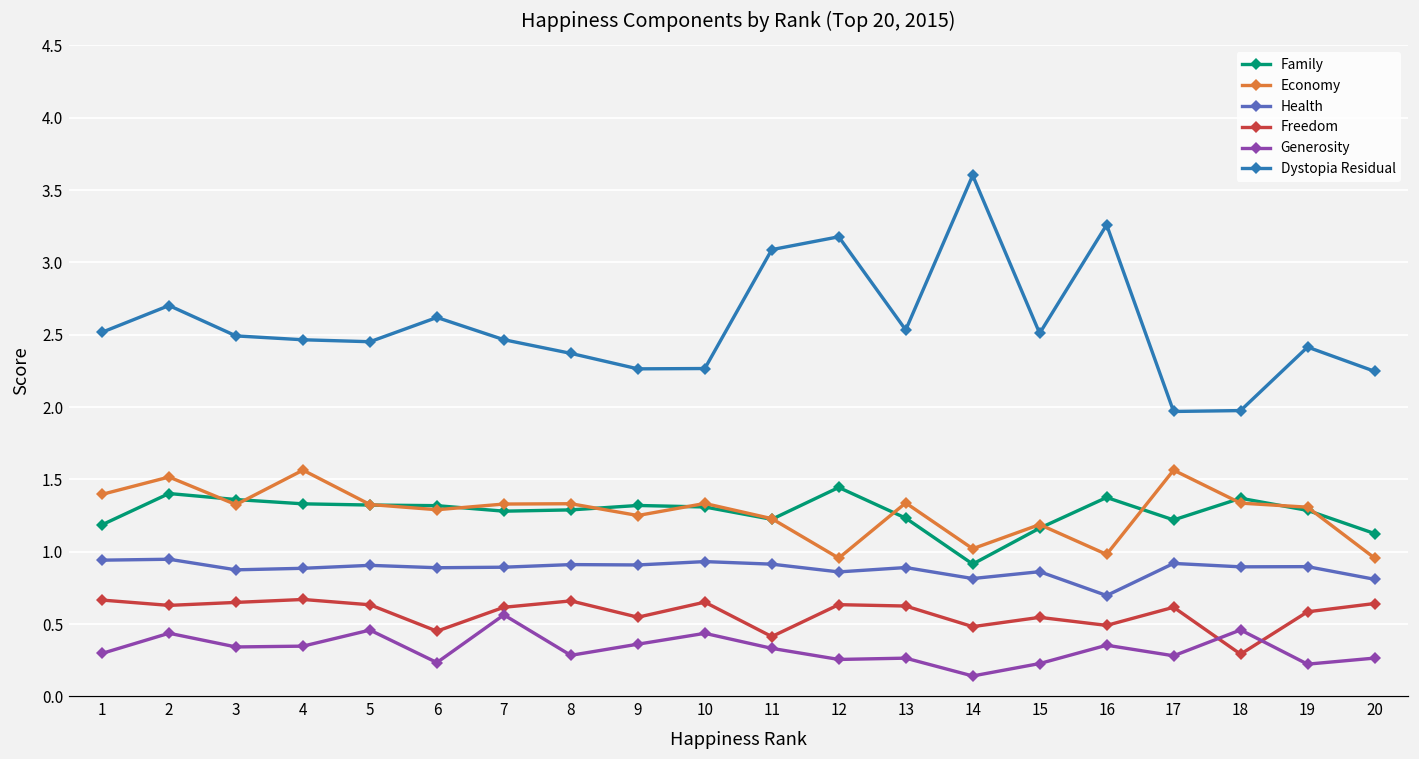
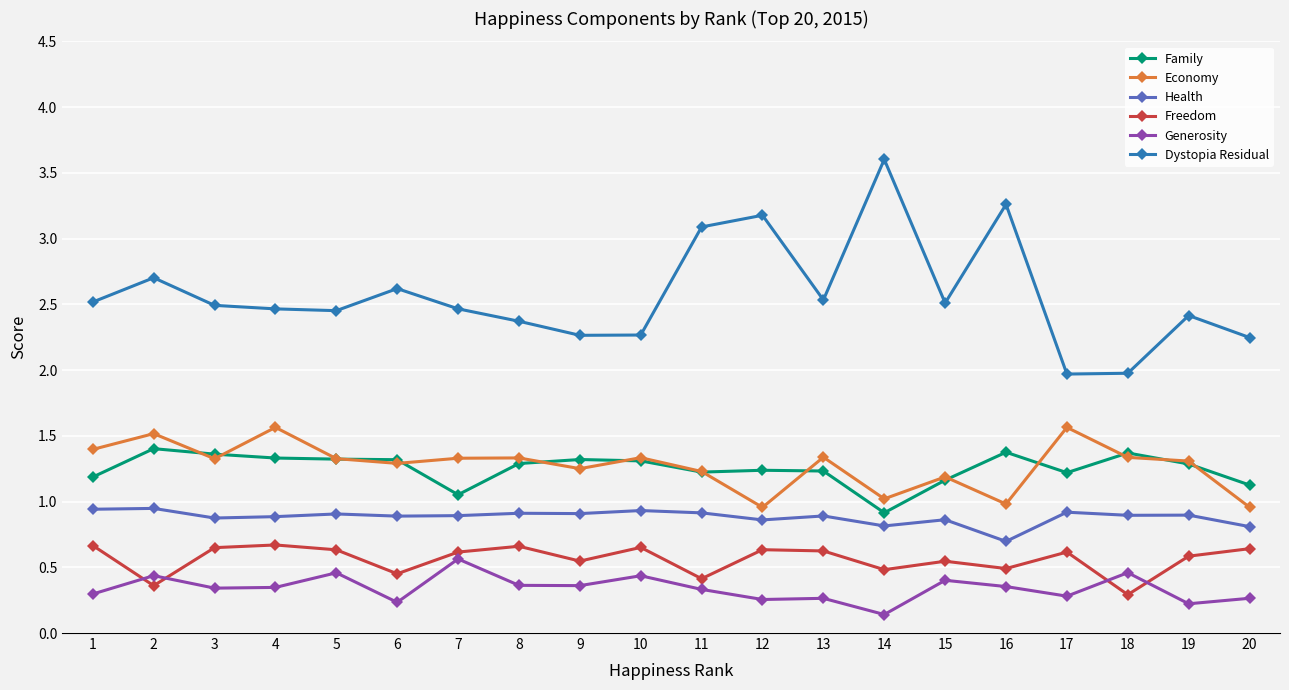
  {
    "Family": {
      "1": 1.19,
      "2": 1.40,
      "3": 1.36,
      "4": 1.33,
      "6": 1.32,
-     "7": 1.28,
+     "7": 1.05,
      "8": 1.29,
      "9": 1.32,
      "10": 1.31,
-     "12": 1.44,
+     "12": 1.24,
      "13": 1.23,
      "14": 0.91,
      "15": 1.16,
      "16": 1.37,
      "17": 1.22,
      "18": 1.37,
      "19": 1.29,
      "20": 1.13
    },
    "Economy": {
      "1": 1.40,
      "2": 1.52,
      "3": 1.33,
      "4": 1.56,
      "6": 1.29,
      "7": 1.33,
      "8": 1.33,
      "9": 1.25,
      "10": 1.33,
      "12": 0.96,
      "13": 1.34,
      "14": 1.02,
      "15": 1.19,
      "16": 0.98,
      "17": 1.56,
      "18": 1.34,
      "19": 1.31,
      "20": 0.96
    },
    "Freedom": {
      "1": 0.67,
-     "2": 0.63,
+     "2": 0.36,
      "3": 0.65,
      "4": 0.67,
      "5": 0.63,
      "6": 0.45,
      "7": 0.62,
      "8": 0.66,
      "9": 0.55,
      "10": 0.65,
      "11": 0.41,
      "12": 0.63,
      "13": 0.62,
      "14": 0.48,
      "15": 0.55,
      "16": 0.49,
      "17": 0.62,
      "18": 0.29,
      "19": 0.58,
      "20": 0.64
    },
    "Generosity": {
      "1": 0.30,
      "2": 0.44,
      "3": 0.34,
      "4": 0.35,
      "5": 0.46,
      "6": 0.23,
      "7": 0.56,
-     "8": 0.28,
+     "8": 0.36,
      "9": 0.36,
      "10": 0.44,
      "11": 0.33,
      "12": 0.25,
      "13": 0.26,
      "14": 0.14,
-     "15": 0.23,
+     "15": 0.40,
      "16": 0.35,
      "17": 0.28,
      "18": 0.46,
      "19": 0.22,
      "20": 0.26
    }
  }
